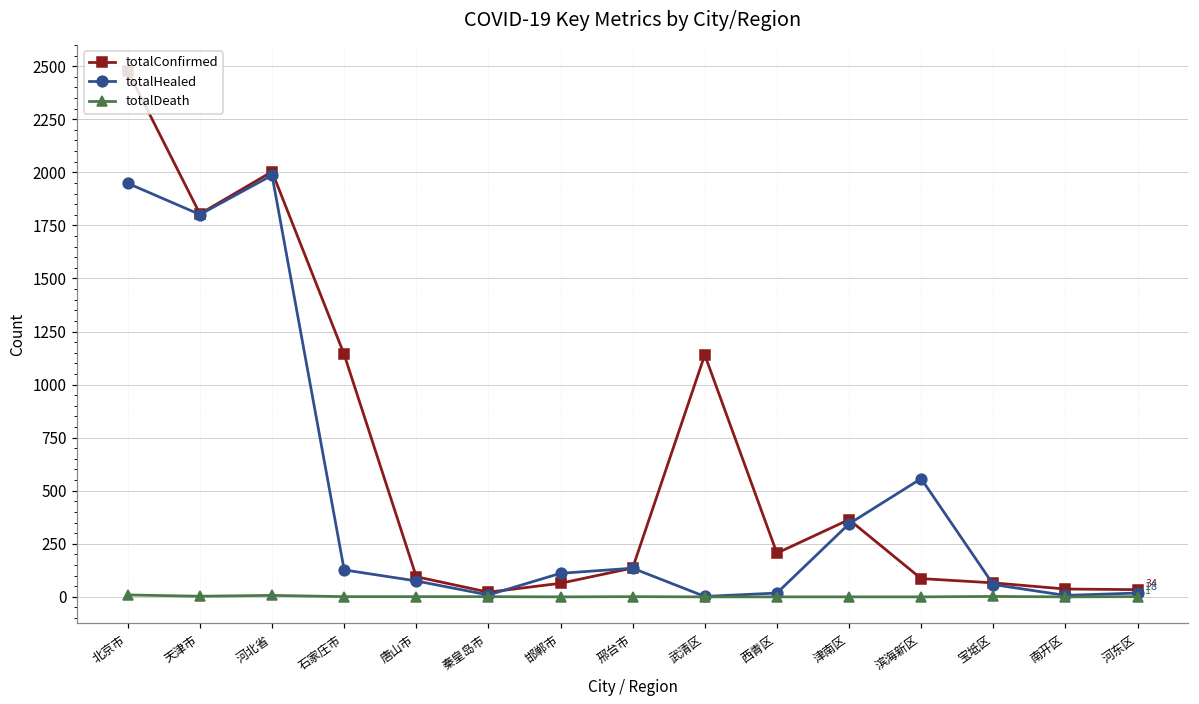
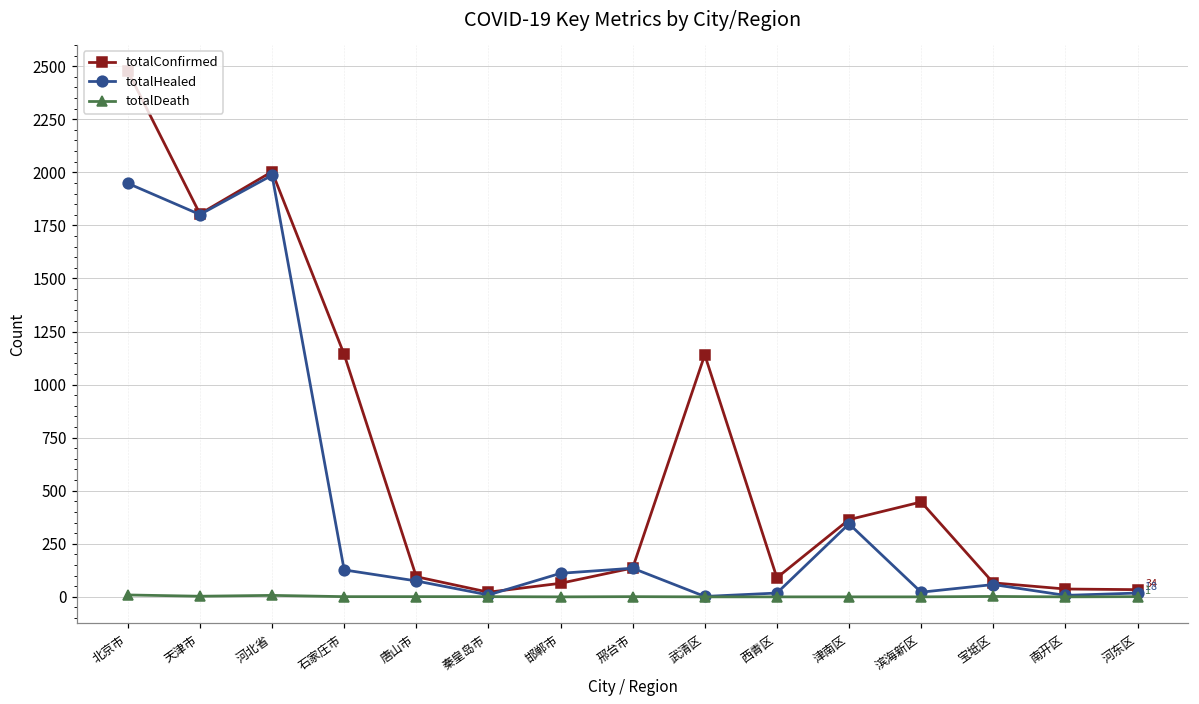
  {
    "totalConfirmed": {
      "河北省": 2000,
      "石家庄市": 1140,
      "唐山市": 100,
      "邯郸市": 60,
      "武清区": 1140,
-     "西青区": 210,
+     "西青区": 90,
      "津南区": 360,
-     "滨海新区": 90,
+     "滨海新区": 450,
      "南开区": 40
    },
    "totalHealed": {
      "北京市": 1950,
      "河北省": 1990,
      "石家庄市": 130,
      "唐山市": 80,
      "邯郸市": 110,
      "西青区": 20,
      "津南区": 340,
-     "滨海新区": 560
+     "滨海新区": 20
    },
    "totalDeath": {
      "北京市": 10,
      "天津市": 0,
      "河北省": 10,
      "石家庄市": 0,
      "唐山市": 0,
      "邯郸市": 0,
      "邢台市": 0,
      "西青区": 0,
      "津南区": 0,
      "滨海新区": 0,
      "宝坻区": 0
    }
  }
